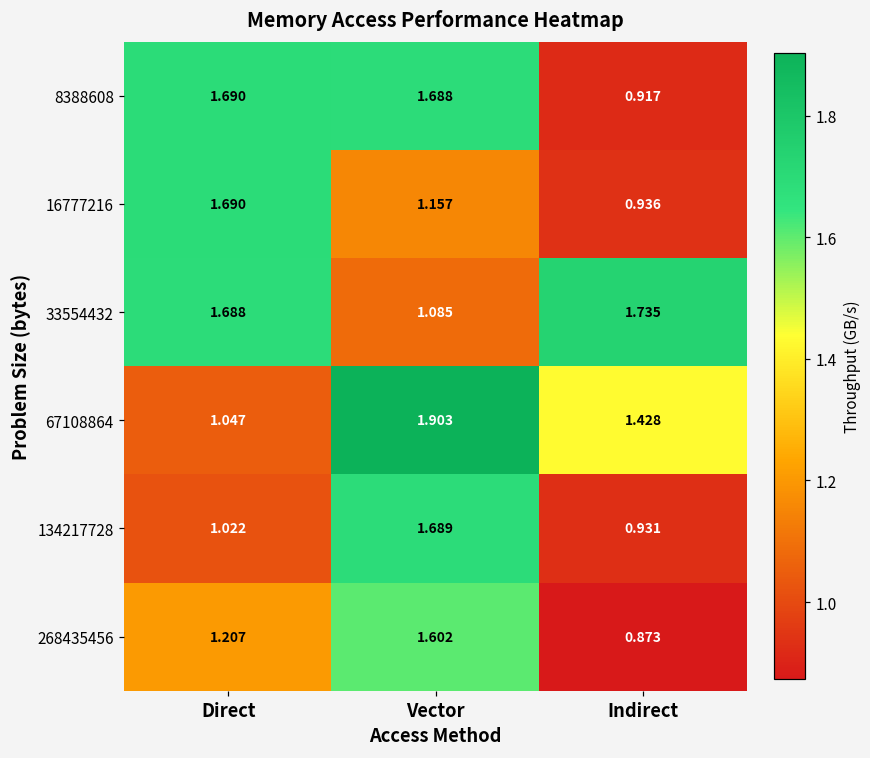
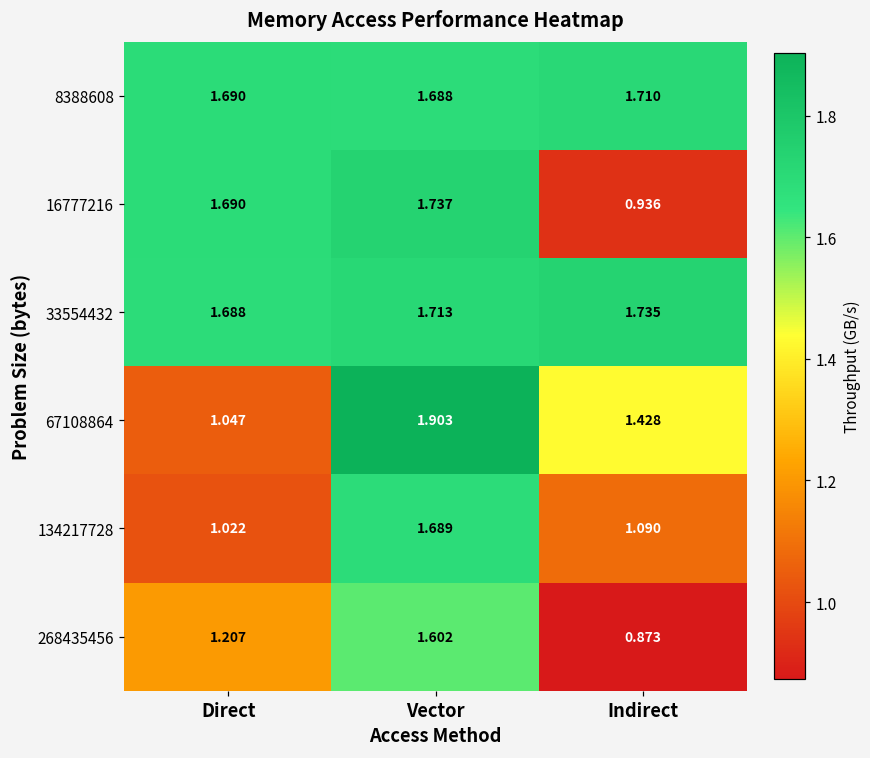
  {
    "8388608": {
      "Direct": 1.690,
      "Vector": 1.688,
-     "Indirect": 0.917
+     "Indirect": 1.710
    },
    "16777216": {
      "Direct": 1.690,
-     "Vector": 1.157,
+     "Vector": 1.737,
      "Indirect": 0.936
    },
    "33554432": {
      "Direct": 1.688,
-     "Vector": 1.085,
+     "Vector": 1.713,
      "Indirect": 1.735
    },
    "67108864": {
      "Direct": 1.047,
      "Vector": 1.903,
      "Indirect": 1.428
    },
    "134217728": {
      "Direct": 1.022,
      "Vector": 1.689,
-     "Indirect": 0.931
+     "Indirect": 1.090
    },
    "268435456": {
      "Direct": 1.207,
      "Vector": 1.602,
      "Indirect": 0.873
    }
  }
